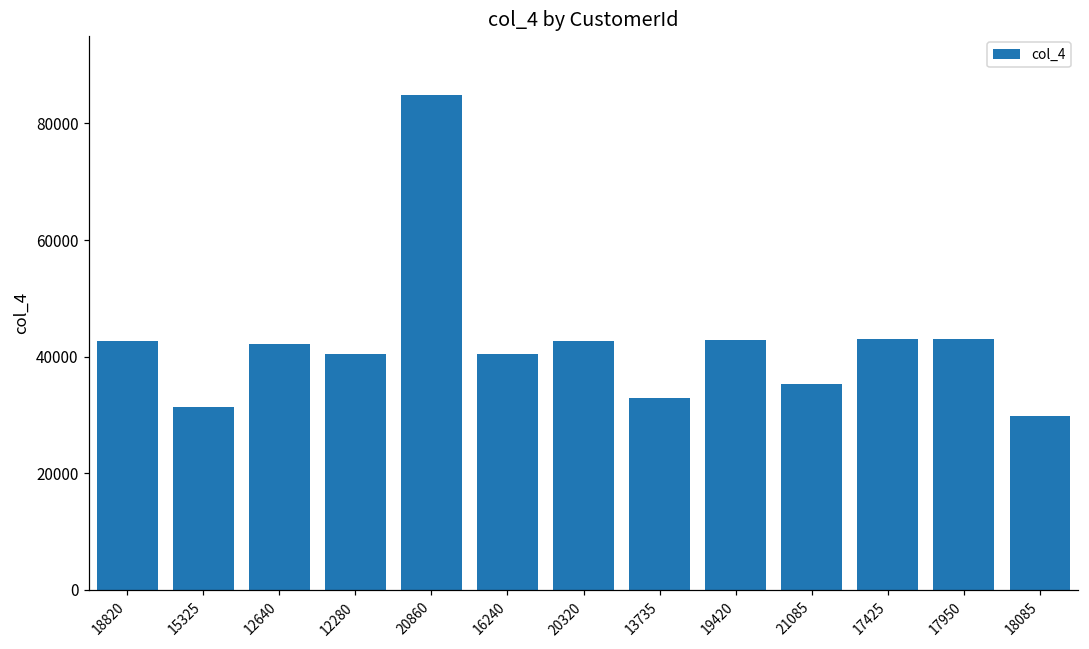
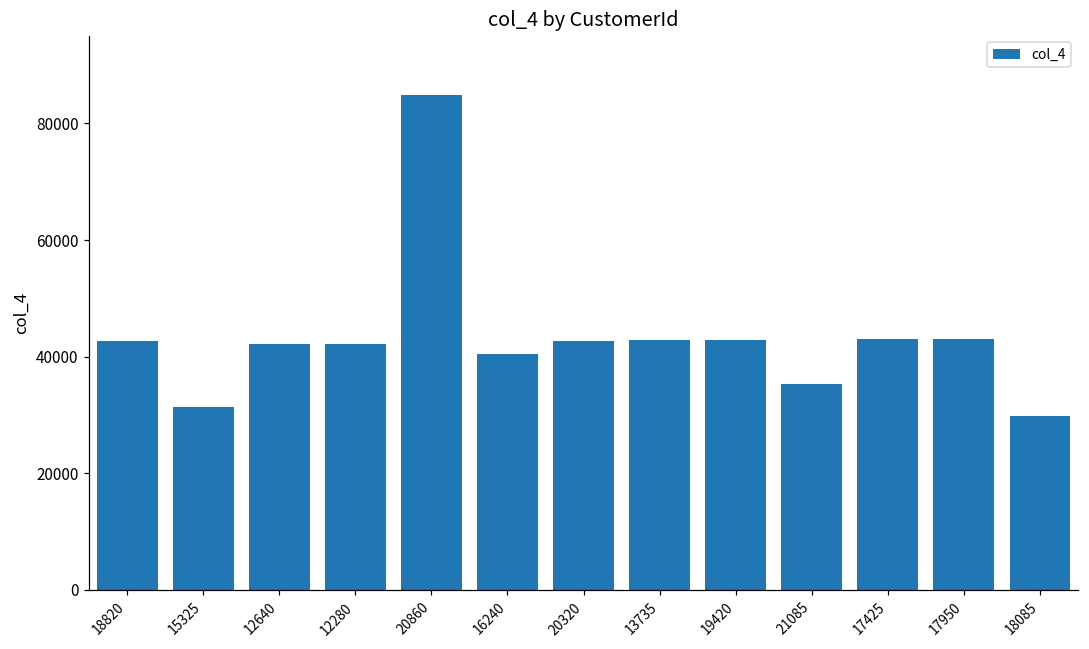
  {
    "18820": 43000,
    "15325": 31000,
    "12640": 42000,
-   "12280": 40000,
+   "12280": 42000,
    "20860": 85000,
    "16240": 40000,
    "20320": 43000,
-   "13735": 33000,
+   "13735": 43000,
    "19420": 43000,
    "21085": 35000,
    "17425": 43000,
    "17950": 43000,
    "18085": 30000
  }
